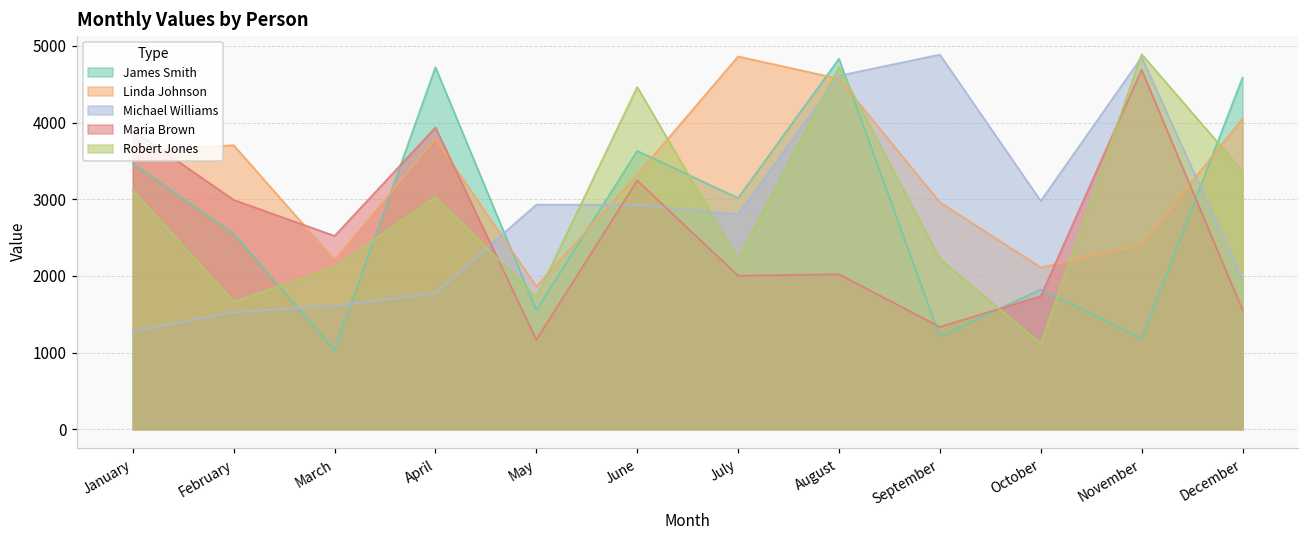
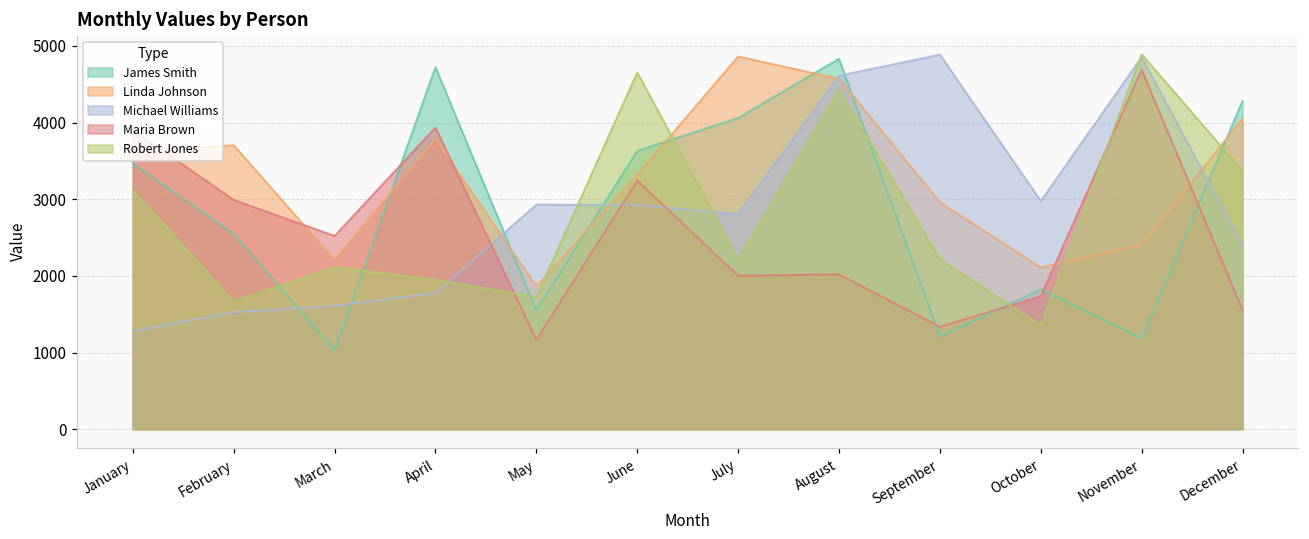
  {
    "James Smith": {
      "January": 3500,
      "February": 2500,
      "March": 1000,
      "April": 4700,
      "May": 1600,
      "June": 3600,
-     "July": 3000,
+     "July": 4100,
      "August": 4800,
      "September": 1200,
      "October": 1800,
      "November": 1200,
-     "December": 4600
+     "December": 4300
    },
    "Michael Williams": {
      "January": 1300,
      "February": 1500,
      "March": 1600,
      "April": 1800,
      "May": 2900,
      "June": 2900,
      "July": 2800,
      "August": 4600,
      "September": 4900,
      "October": 3000,
      "November": 4900,
-     "December": 2000
+     "December": 2400
    },
    "Robert Jones": {
      "January": 3100,
      "February": 1700,
      "March": 2100,
-     "April": 3000,
+     "April": 1900,
      "May": 1700,
-     "June": 4500,
+     "June": 4700,
      "July": 2200,
-     "August": 4700,
+     "August": 4400,
      "September": 2200,
-     "October": 1100,
+     "October": 1400,
      "November": 4900,
      "December": 3400
    }
  }
